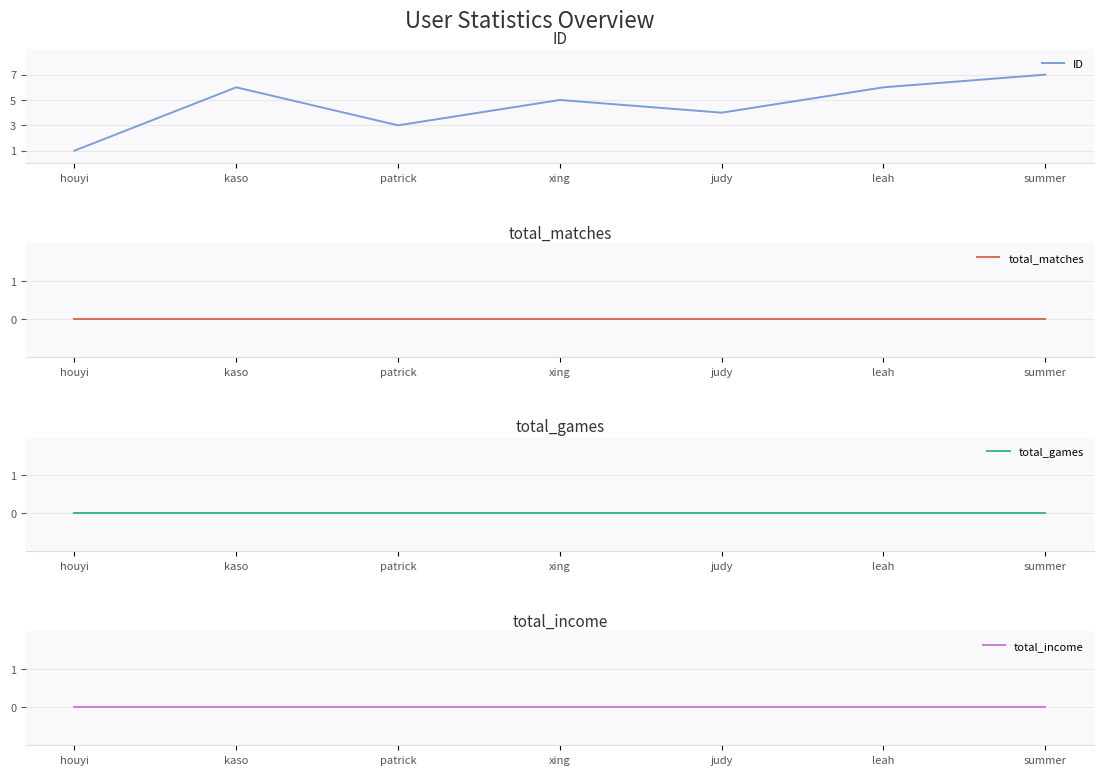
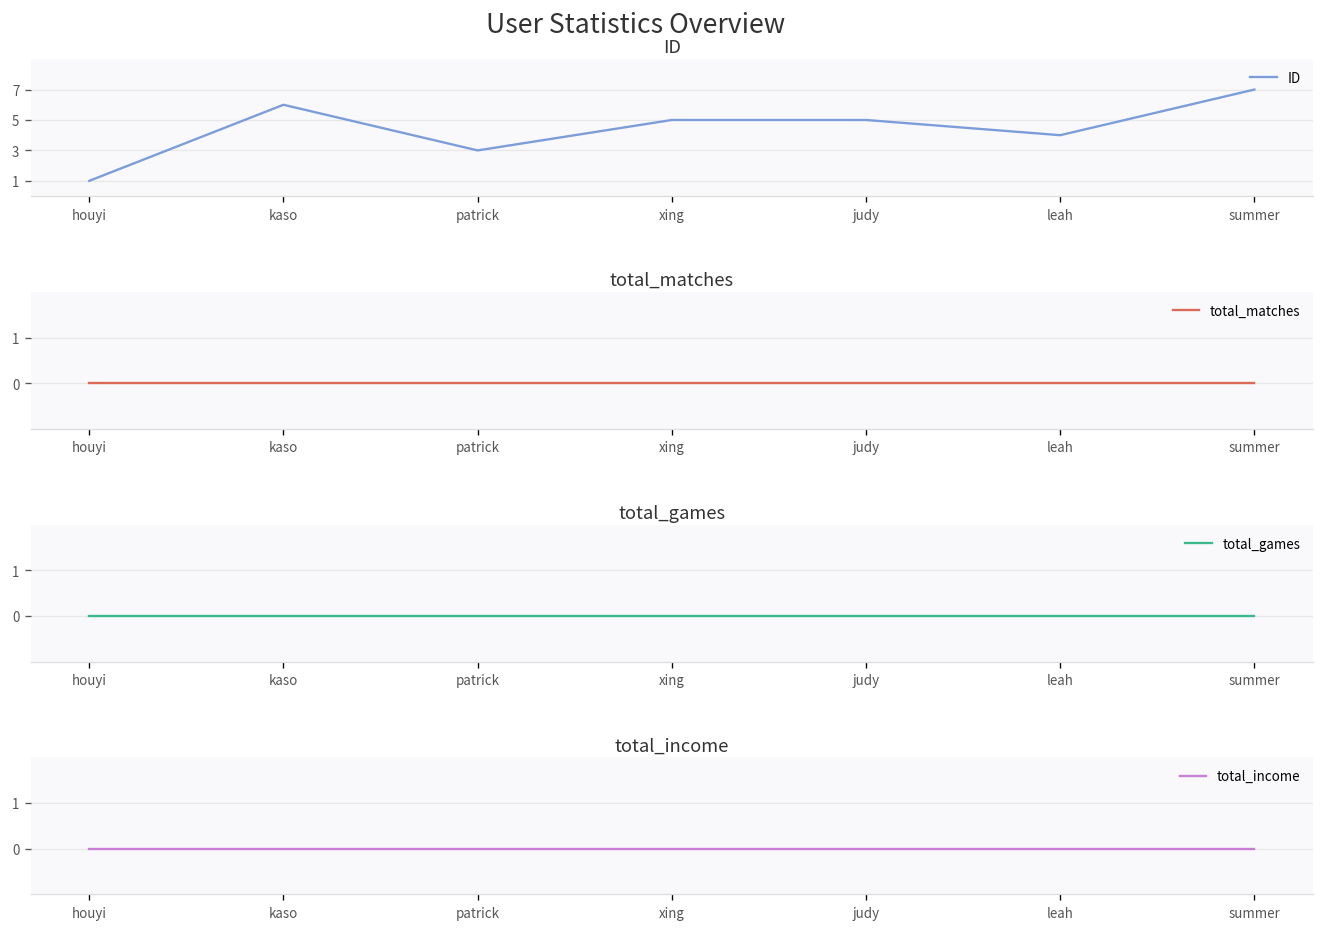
  {
    "ID": {
      "houyi": 1,
      "kaso": 6,
      "patrick": 3,
      "xing": 5,
-     "judy": 4,
-     "leah": 6,
+     "judy": 5,
+     "leah": 4,
      "summer": 7
    },
    "total_matches": {
      "houyi": 0.0,
      "kaso": 0.0,
      "patrick": 0.0,
      "xing": 0.0,
      "judy": 0.0,
      "leah": 0.0,
      "summer": 0.0
    },
    "total_games": {
      "houyi": 0.0,
      "kaso": 0.0,
      "patrick": 0.0,
      "xing": 0.0,
      "judy": 0.0,
      "leah": 0.0,
      "summer": 0.0
    },
    "total_income": {
      "houyi": 0.0,
      "kaso": 0.0,
      "patrick": 0.0,
      "xing": 0.0,
      "judy": 0.0,
      "leah": 0.0,
      "summer": 0.0
    }
  }
